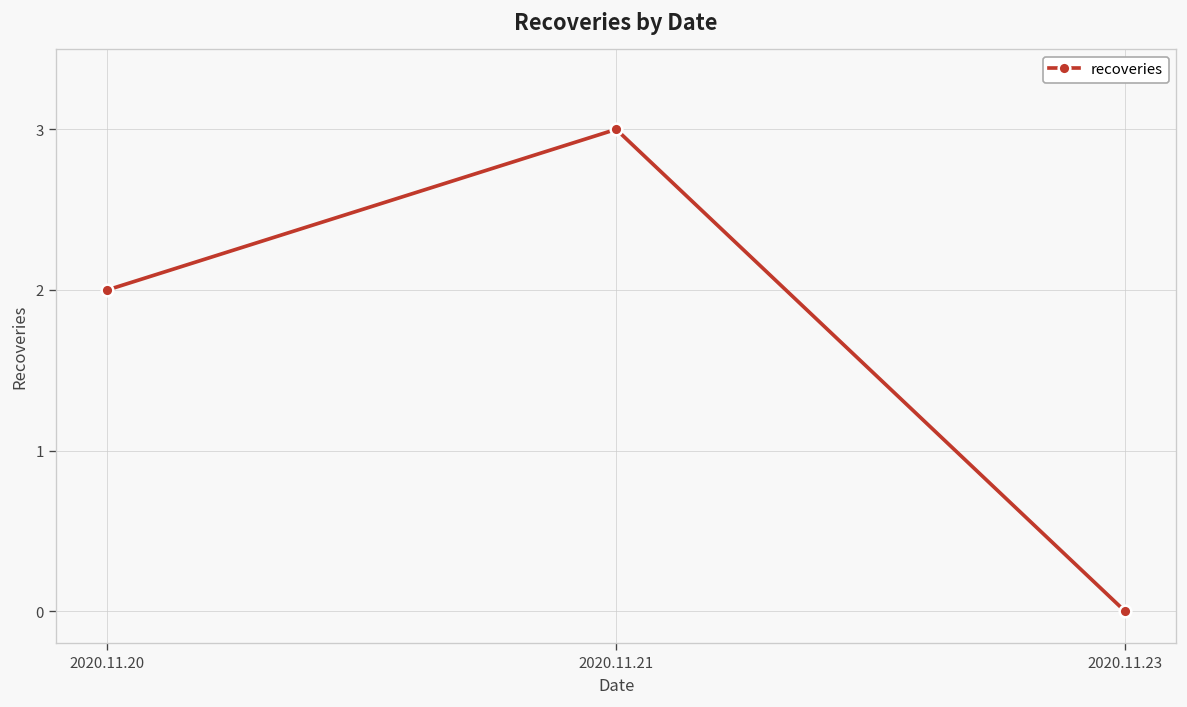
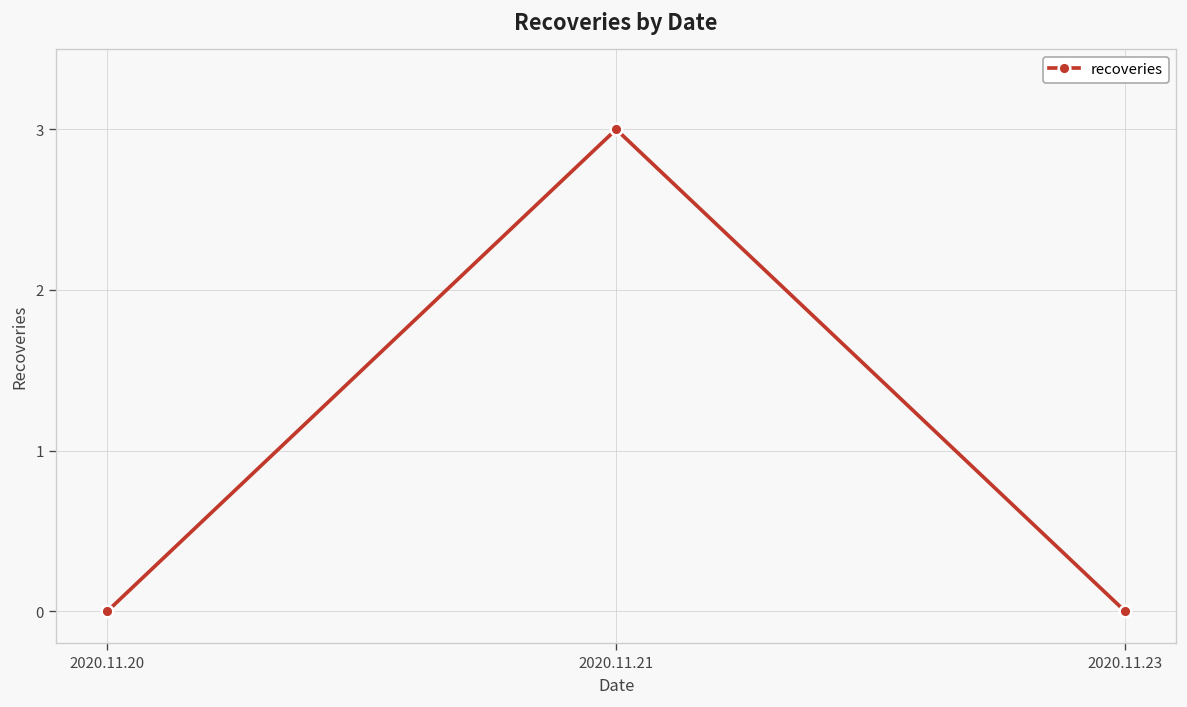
  {
-   "2020.11.20": 2,
+   "2020.11.20": 0,
    "2020.11.21": 3,
    "2020.11.23": 0
  }
